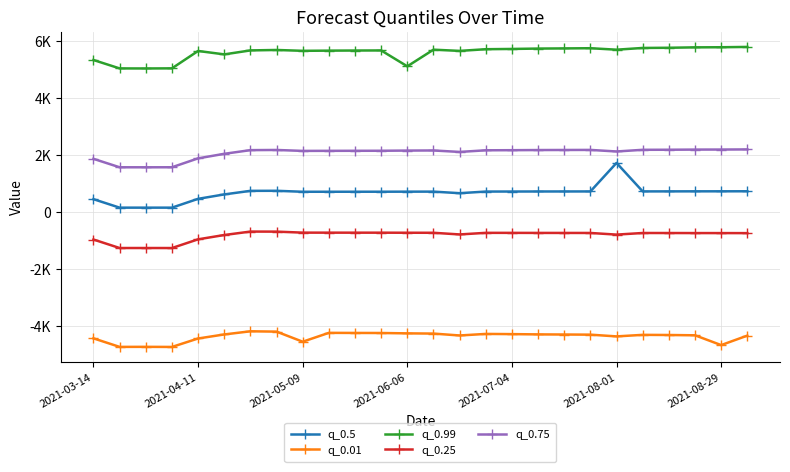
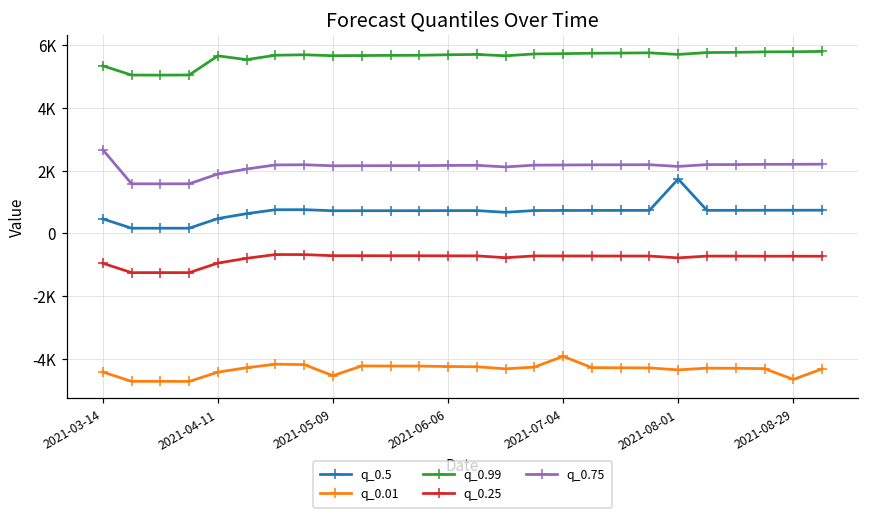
  {
    "q_0.5": {
      "2021-03-14": 500,
      "2021-04-11": 500,
      "2021-05-09": 700,
      "2021-06-06": 700,
      "2021-07-04": 700,
      "2021-08-01": 1700,
      "2021-08-29": 700
    },
    "q_0.01": {
      "2021-03-14": -4400,
      "2021-04-11": -4400,
      "2021-05-09": -4500,
      "2021-06-06": -4200,
-     "2021-07-04": -4300,
+     "2021-07-04": -3900,
      "2021-08-01": -4300,
      "2021-08-29": -4700
    },
    "q_0.99": {
      "2021-03-14": 5300,
      "2021-04-11": 5700,
      "2021-05-09": 5700,
-     "2021-06-06": 5100,
+     "2021-06-06": 5700,
      "2021-07-04": 5700,
      "2021-08-01": 5700,
      "2021-08-29": 5800
    },
    "q_0.25": {
      "2021-03-14": -1000,
      "2021-04-11": -900,
      "2021-05-09": -700,
      "2021-06-06": -700,
      "2021-07-04": -700,
      "2021-08-01": -800,
      "2021-08-29": -700
    },
    "q_0.75": {
-     "2021-03-14": 1900,
+     "2021-03-14": 2700,
      "2021-04-11": 1900,
      "2021-05-09": 2200,
      "2021-06-06": 2200,
      "2021-07-04": 2200,
      "2021-08-01": 2100,
      "2021-08-29": 2200
    }
  }
